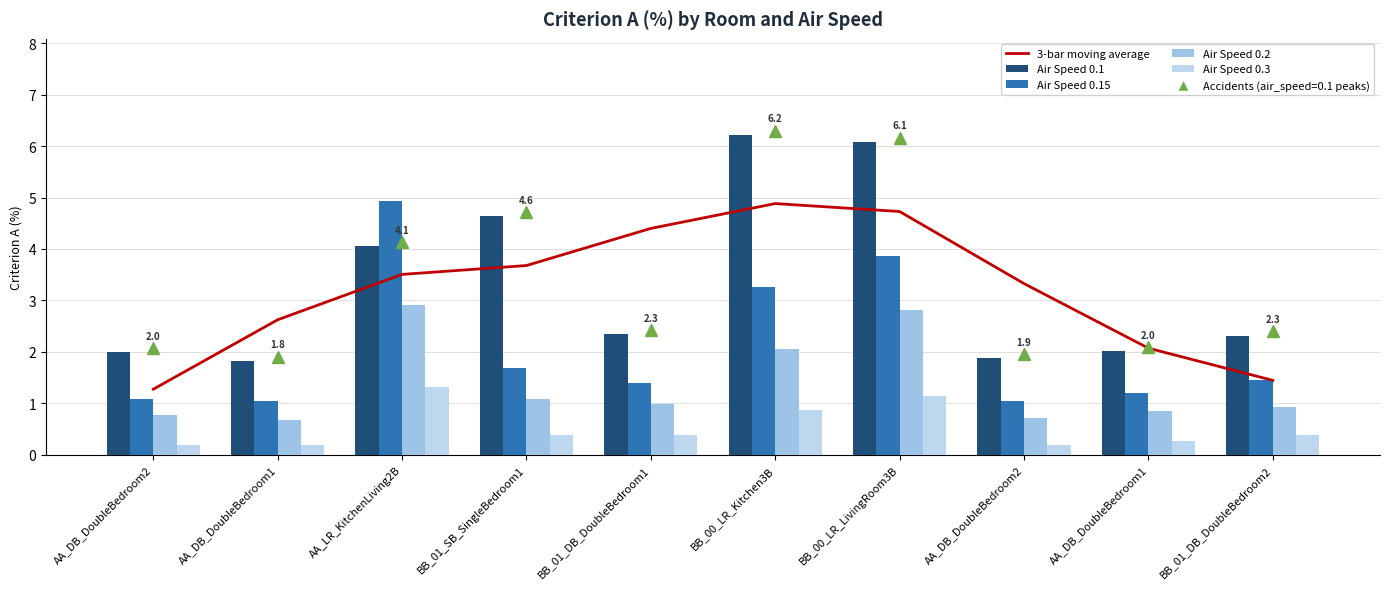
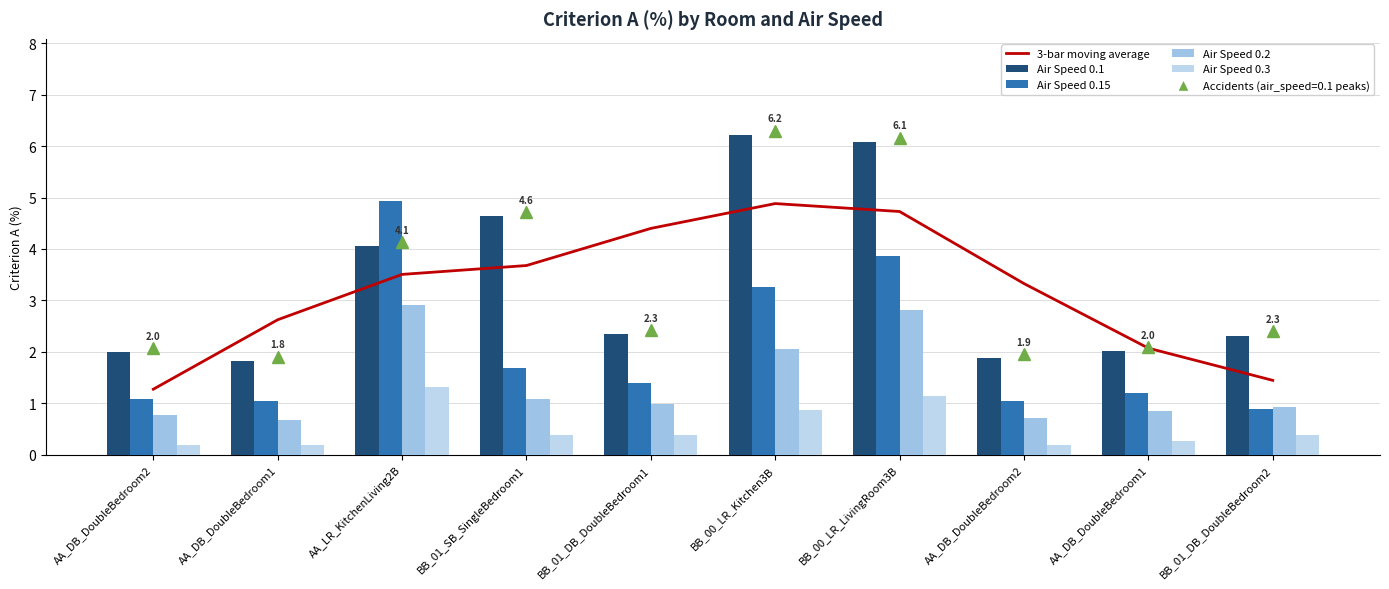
  {
    "3-bar moving average": {
      "AA_LR_KitchenLiving2B": 3.5,
      "BB_01_SB_SingleBedroom1": 3.7,
      "BB_01_DB_DoubleBedroom1": 4.4,
      "BB_00_LR_Kitchen3B": 4.9,
      "BB_00_LR_LivingRoom3B": 4.7,
      "BB_01_DB_DoubleBedroom2": 1.4
    },
    "Air Speed 0.15": {
      "BB_01_SB_SingleBedroom1": 1.7,
      "BB_01_DB_DoubleBedroom1": 1.4,
      "BB_00_LR_Kitchen3B": 3.3,
      "BB_00_LR_LivingRoom3B": 3.9,
-     "BB_01_DB_DoubleBedroom2": 1.4
+     "BB_01_DB_DoubleBedroom2": 0.9
    }
  }
